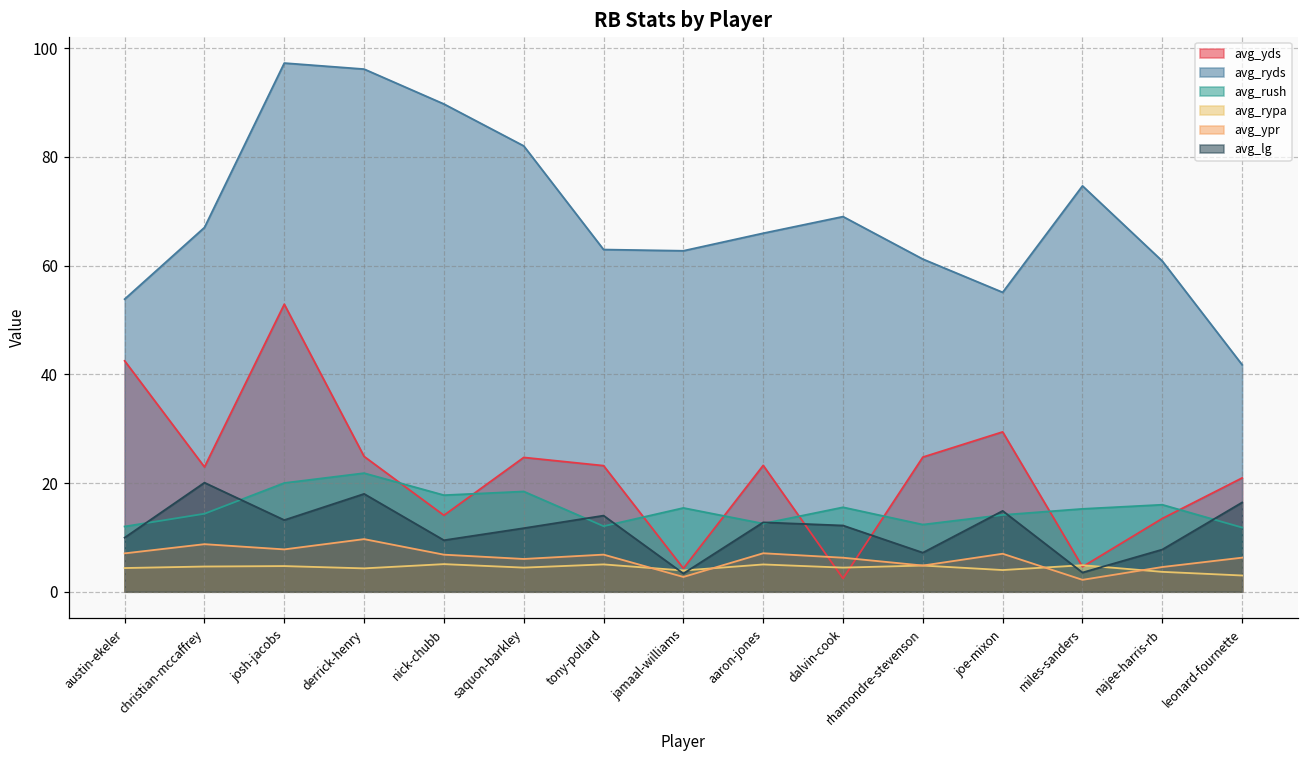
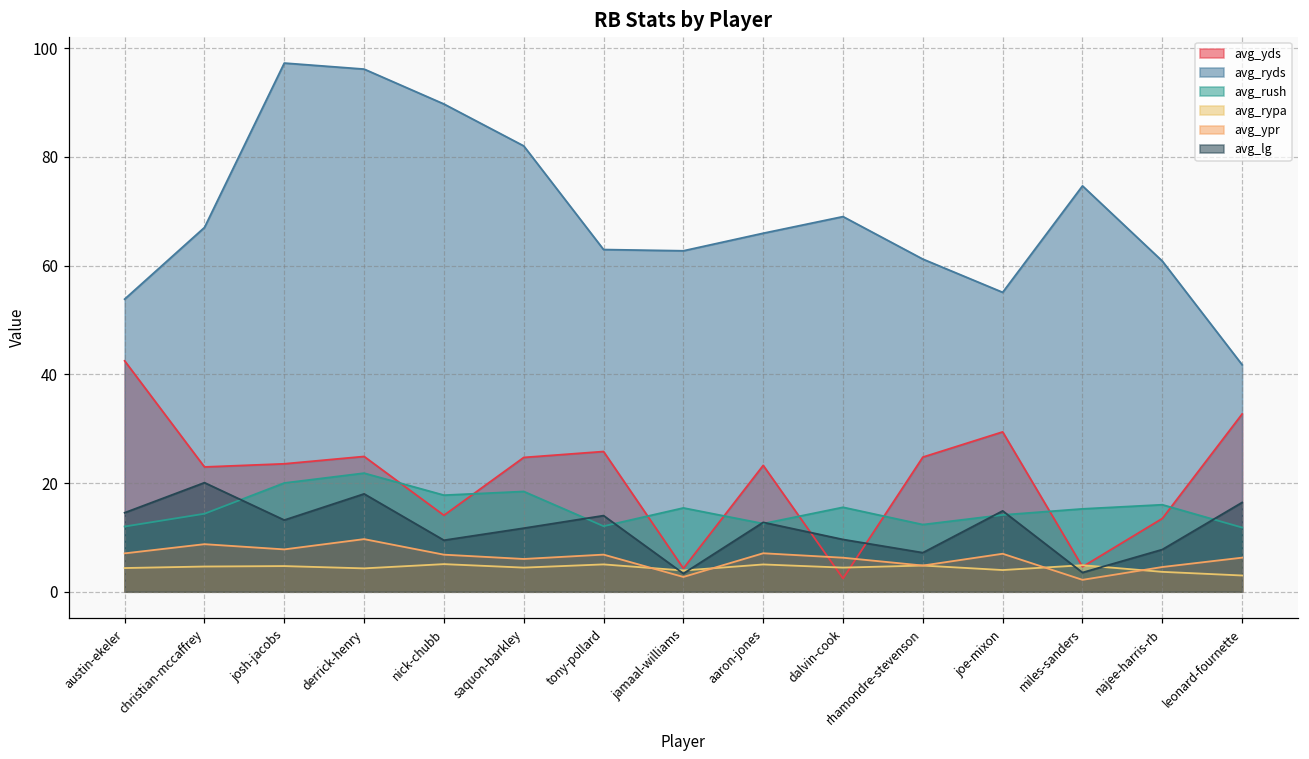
  {
    "avg_yds": {
      "austin-ekeler": 42,
      "christian-mccaffrey": 23,
-     "josh-jacobs": 53,
+     "josh-jacobs": 24,
      "derrick-henry": 25,
      "nick-chubb": 14,
      "saquon-barkley": 25,
-     "tony-pollard": 23,
+     "tony-pollard": 26,
      "aaron-jones": 23,
      "dalvin-cook": 2,
      "rhamondre-stevenson": 25,
      "joe-mixon": 29,
      "najee-harris-rb": 13,
-     "leonard-fournette": 21
+     "leonard-fournette": 33
    },
    "avg_lg": {
-     "austin-ekeler": 10,
+     "austin-ekeler": 15,
      "christian-mccaffrey": 20,
      "josh-jacobs": 13,
      "derrick-henry": 18,
      "nick-chubb": 9,
      "saquon-barkley": 12,
      "tony-pollard": 14,
      "jamaal-williams": 3,
-     "dalvin-cook": 12,
+     "dalvin-cook": 10,
      "rhamondre-stevenson": 7,
      "joe-mixon": 15,
      "miles-sanders": 4,
      "najee-harris-rb": 8,
      "leonard-fournette": 16
    }
  }
